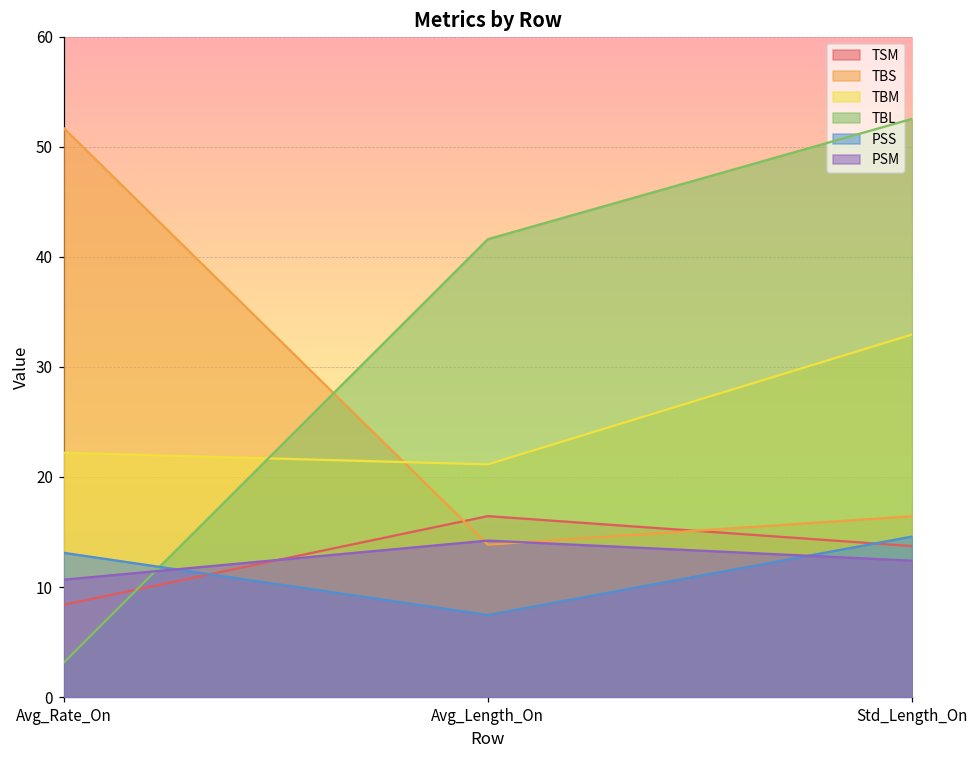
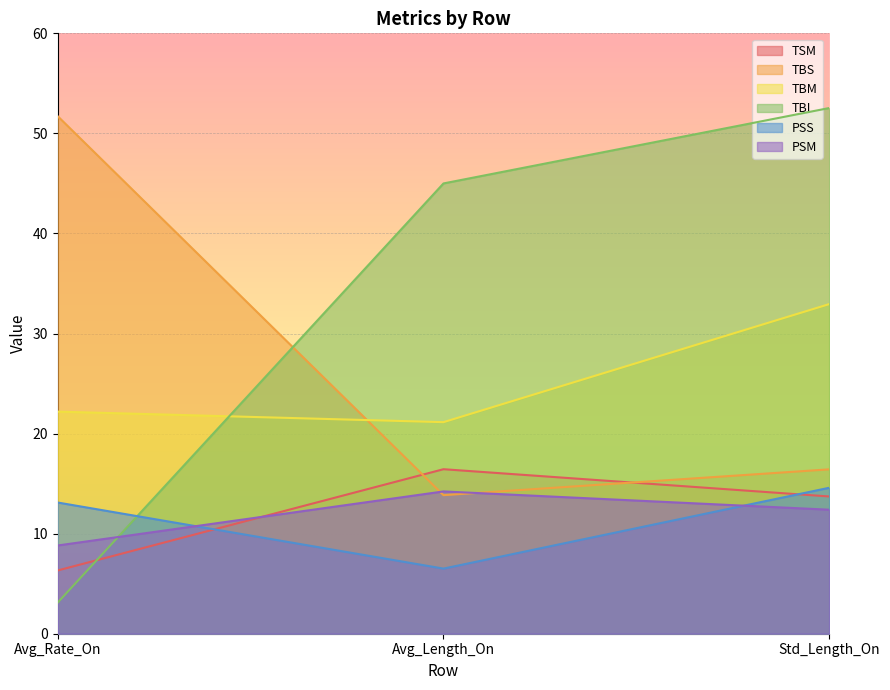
  {
    "TSM": {
-     "Avg_Rate_On": 8.4,
+     "Avg_Rate_On": 6.3,
      "Avg_Length_On": 16.4,
      "Std_Length_On": 13.7
    },
    "TBL": {
      "Avg_Rate_On": 3.1,
-     "Avg_Length_On": 41.6,
+     "Avg_Length_On": 45.0,
      "Std_Length_On": 52.5
    },
    "PSS": {
      "Avg_Rate_On": 13.1,
-     "Avg_Length_On": 7.5,
+     "Avg_Length_On": 6.5,
      "Std_Length_On": 14.6
    },
    "PSM": {
-     "Avg_Rate_On": 10.7,
+     "Avg_Rate_On": 8.8,
      "Avg_Length_On": 14.2,
      "Std_Length_On": 12.4
    }
  }
